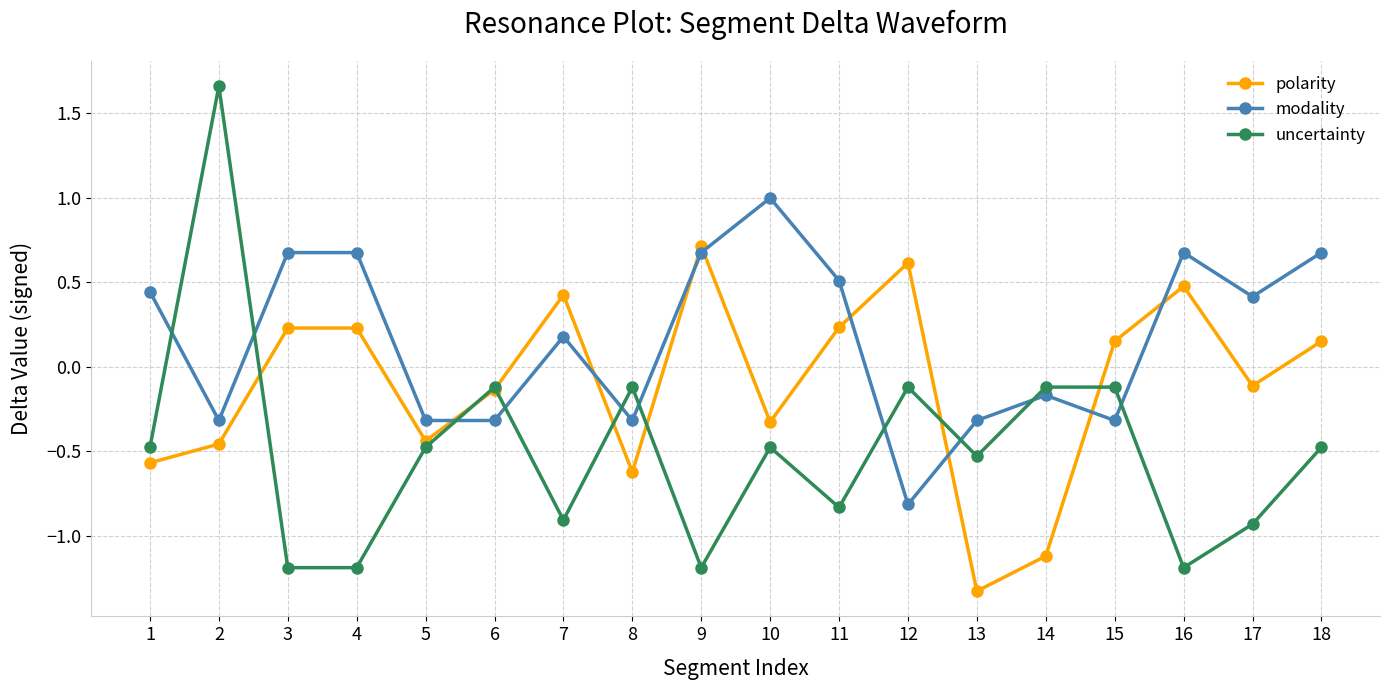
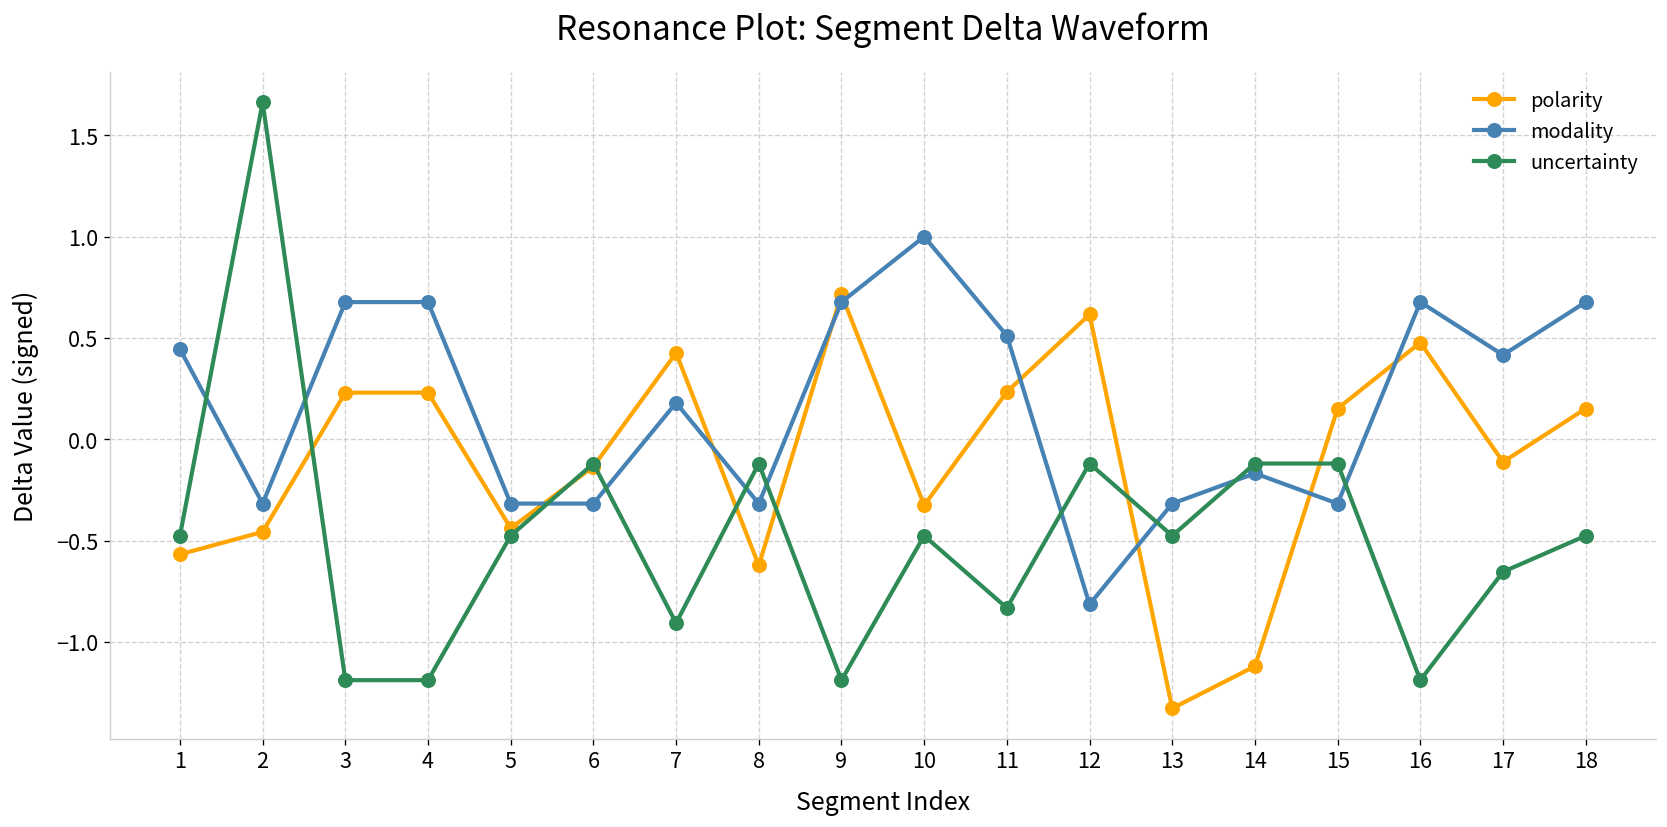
  {
    "polarity": {
      "1": -0.57,
      "2": -0.46,
      "3": 0.23,
      "4": 0.23,
      "5": -0.44,
      "7": 0.43,
      "8": -0.62,
      "9": 0.71,
      "10": -0.33,
      "11": 0.23,
      "12": 0.62,
      "13": -1.33,
      "14": -1.12,
      "15": 0.15,
      "16": 0.48,
      "17": -0.11,
      "18": 0.15
    },
    "modality": {
      "1": 0.44,
      "2": -0.32,
      "3": 0.68,
      "4": 0.68,
      "5": -0.32,
      "6": -0.32,
      "7": 0.18,
      "8": -0.32,
      "9": 0.68,
      "10": 1.00,
      "11": 0.51,
      "12": -0.81,
      "13": -0.32,
      "14": -0.17,
      "15": -0.32,
      "16": 0.68,
      "17": 0.42,
      "18": 0.68
    },
    "uncertainty": {
      "1": -0.48,
      "2": 1.66,
      "3": -1.19,
      "4": -1.19,
      "5": -0.48,
      "7": -0.91,
      "8": -0.12,
      "9": -1.19,
      "10": -0.48,
      "11": -0.83,
      "12": -0.12,
-     "13": -0.53,
+     "13": -0.48,
      "14": -0.12,
      "15": -0.12,
      "16": -1.19,
-     "17": -0.93,
+     "17": -0.65,
      "18": -0.48
    }
  }
